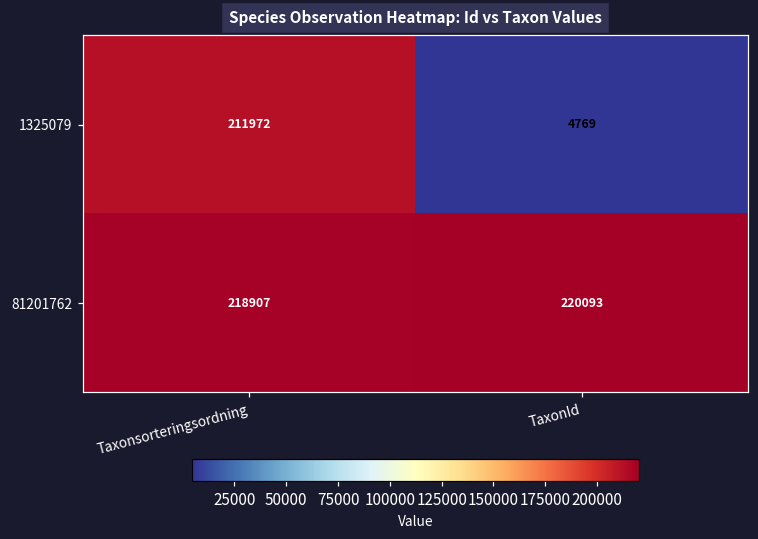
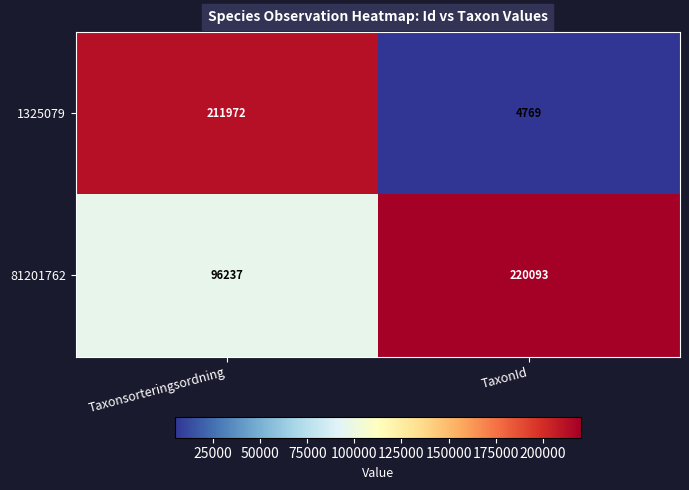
  {
    "1325079": {
      "Taxonsorteringsordning": 211972,
      "TaxonId": 4769
    },
    "81201762": {
-     "Taxonsorteringsordning": 218907,
+     "Taxonsorteringsordning": 96237,
      "TaxonId": 220093
    }
  }
